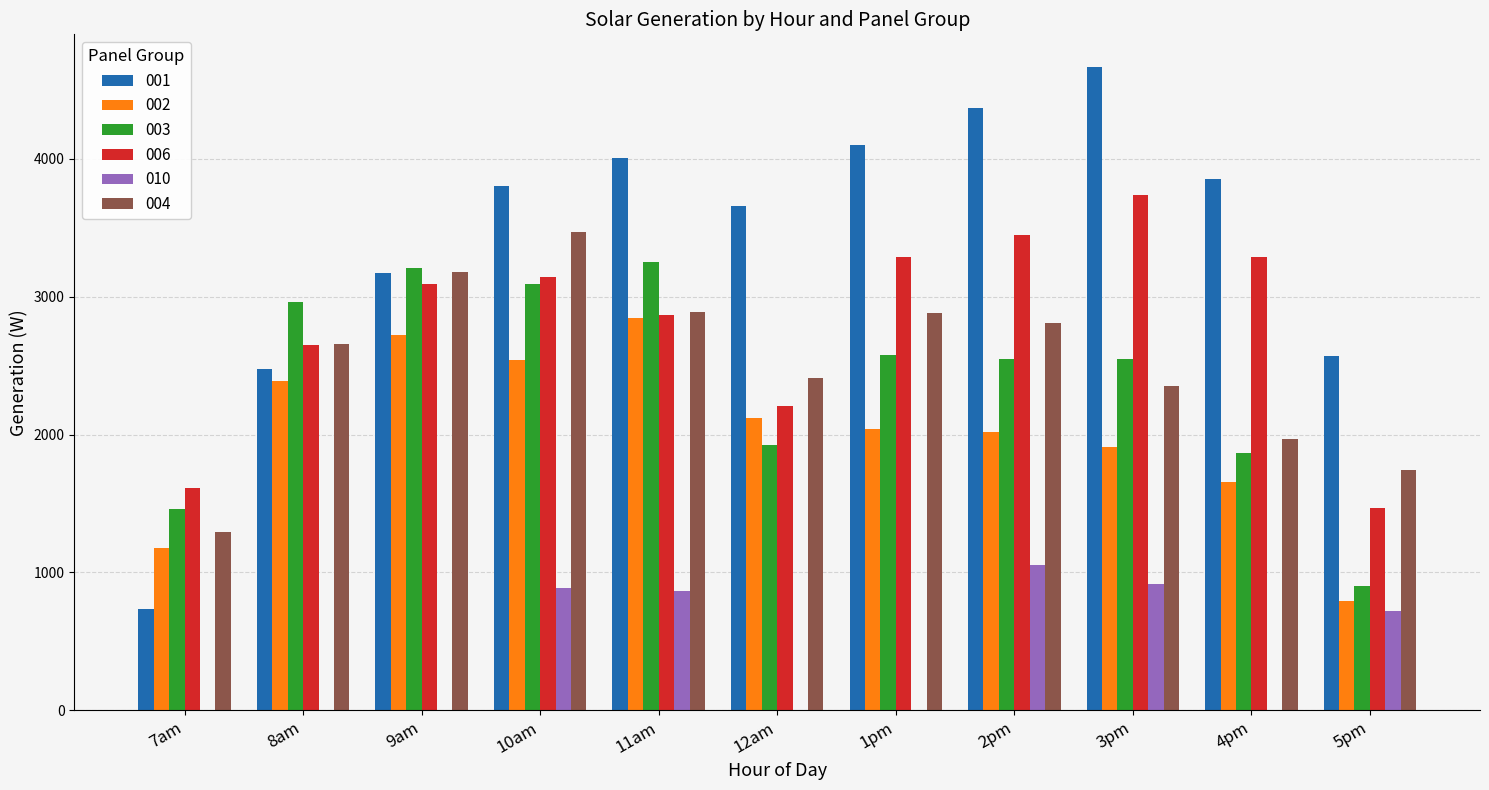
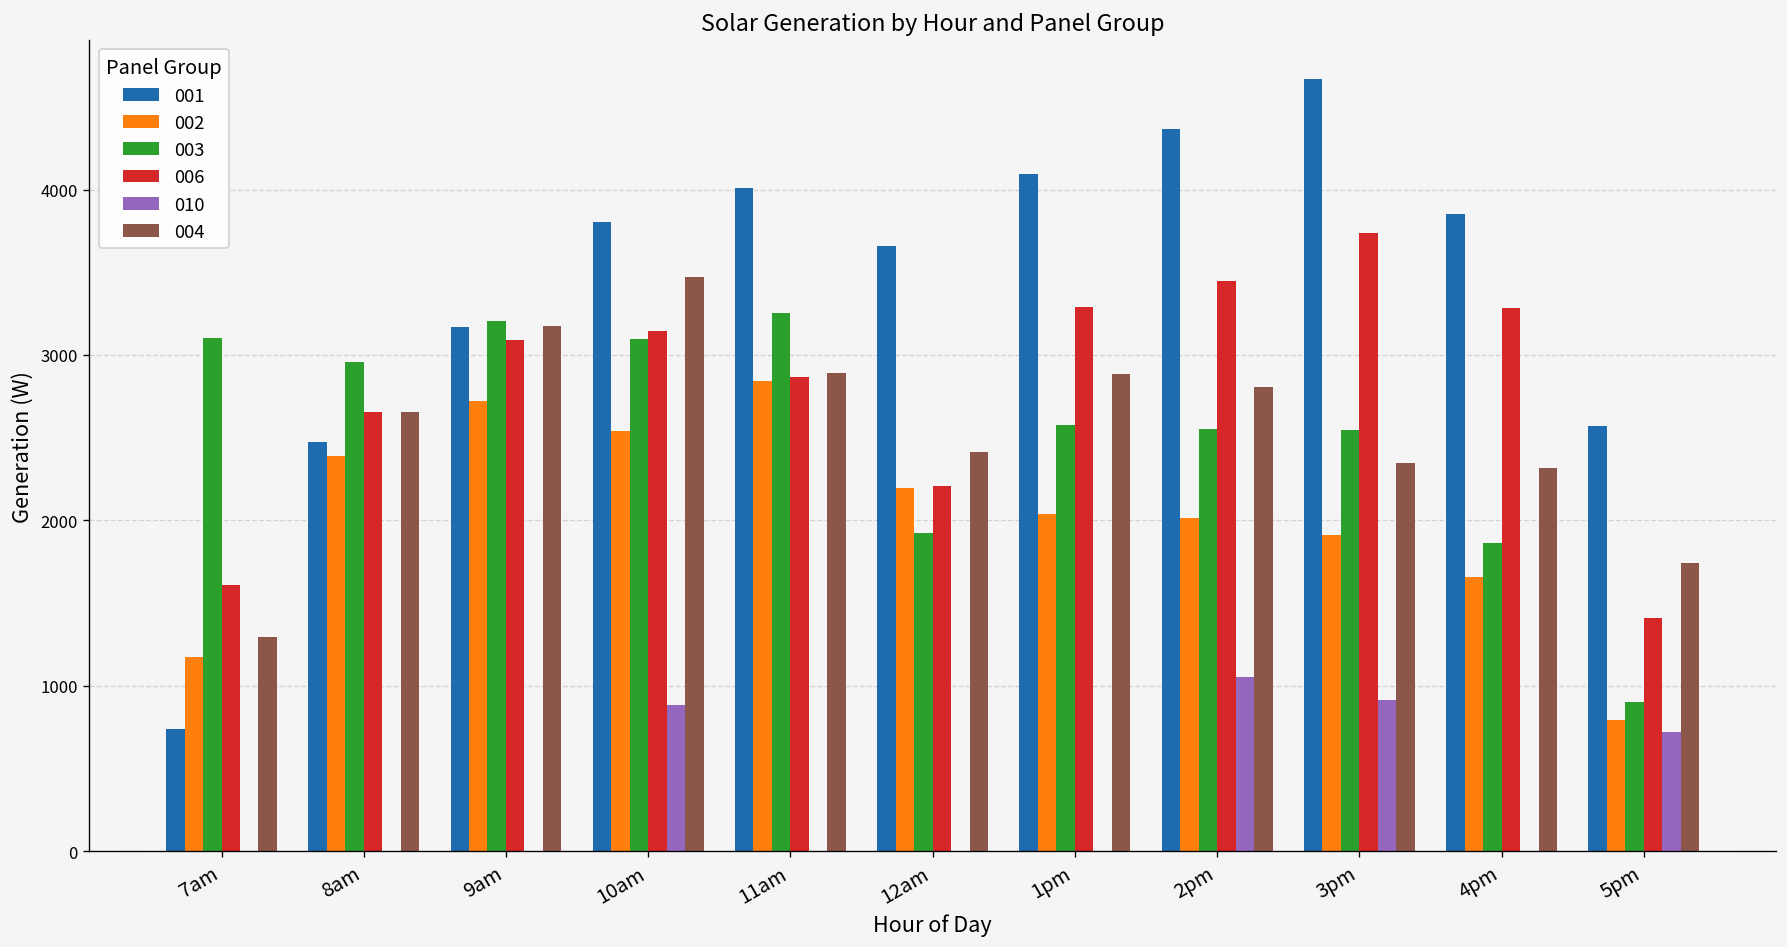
  {
    "001": {
      "7am": 740,
      "8am": 2480,
      "9am": 3170,
      "10am": 3800,
      "11am": 4010,
      "12am": 3660,
      "1pm": 4100,
      "2pm": 4370,
      "3pm": 4670,
      "4pm": 3850,
      "5pm": 2570
    },
    "002": {
      "7am": 1180,
      "8am": 2390,
      "9am": 2720,
      "10am": 2540,
      "11am": 2850,
-     "12am": 2120,
+     "12am": 2200,
      "1pm": 2040,
      "2pm": 2020,
      "3pm": 1910,
      "4pm": 1660,
      "5pm": 800
    },
    "003": {
-     "7am": 1460,
+     "7am": 3100,
      "8am": 2960,
      "9am": 3210,
      "10am": 3090,
      "11am": 3250,
      "12am": 1920,
      "1pm": 2580,
      "2pm": 2550,
      "3pm": 2540,
      "4pm": 1870,
      "5pm": 900
    },
    "006": {
      "7am": 1610,
      "8am": 2650,
      "9am": 3090,
      "10am": 3140,
      "11am": 2860,
      "12am": 2210,
      "1pm": 3290,
      "2pm": 3450,
      "3pm": 3740,
      "4pm": 3290,
-     "5pm": 1470
+     "5pm": 1410
    },
    "010": {
      "7am": 0,
      "8am": 0,
      "9am": 0,
      "10am": 890,
-     "11am": 860,
+     "11am": 0,
      "12am": 0,
      "1pm": 0,
      "2pm": 1050,
      "3pm": 910,
      "4pm": 0,
      "5pm": 720
    },
    "004": {
      "7am": 1300,
      "8am": 2660,
      "9am": 3180,
      "10am": 3470,
      "11am": 2890,
      "12am": 2410,
      "1pm": 2880,
      "2pm": 2810,
      "3pm": 2350,
-     "4pm": 1970,
+     "4pm": 2310,
      "5pm": 1750
    }
  }
